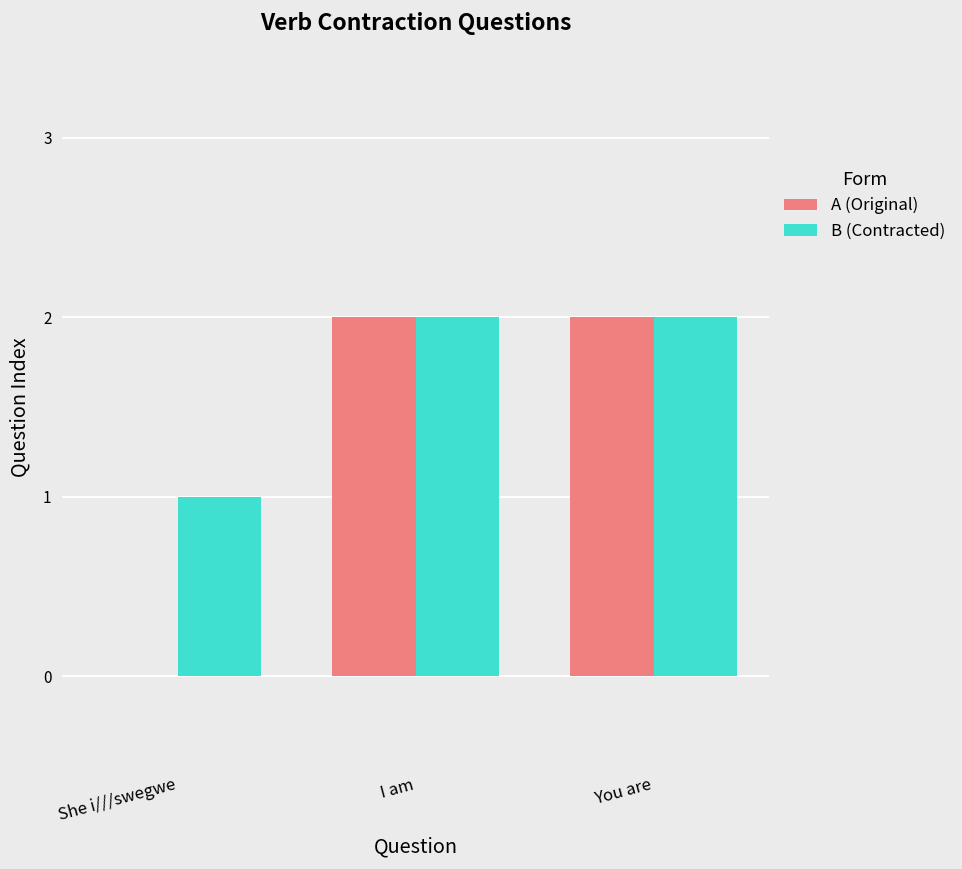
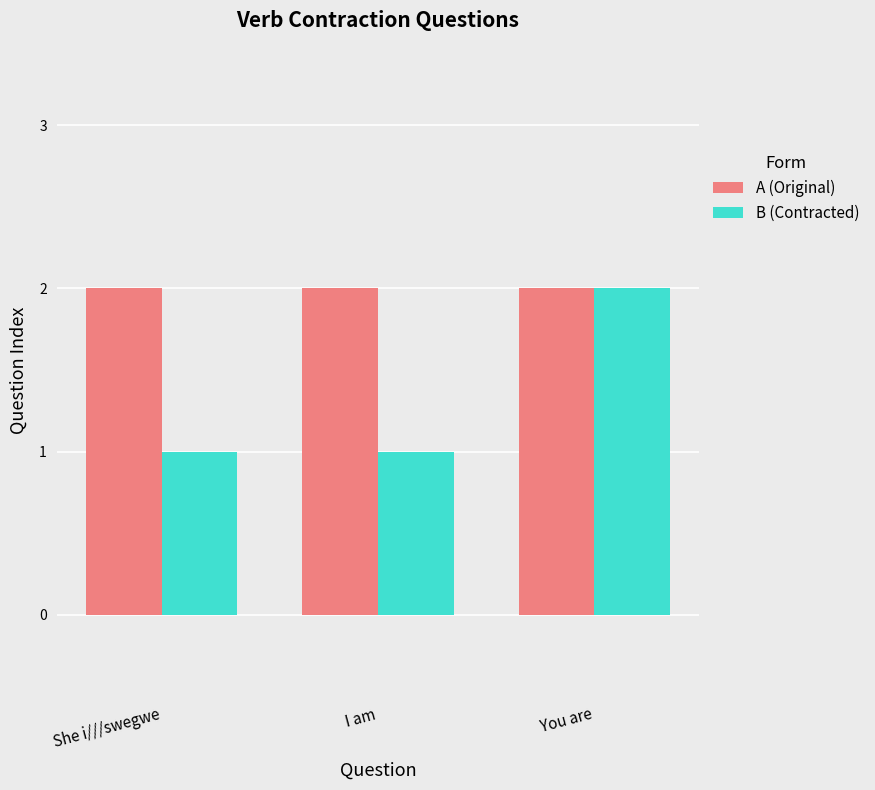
  {
    "A (Original)": {
-     "She i///swegwe": 0,
+     "She i///swegwe": 2,
      "I am": 2,
      "You are": 2
    },
    "B (Contracted)": {
      "She i///swegwe": 1,
-     "I am": 2,
+     "I am": 1,
      "You are": 2
    }
  }
